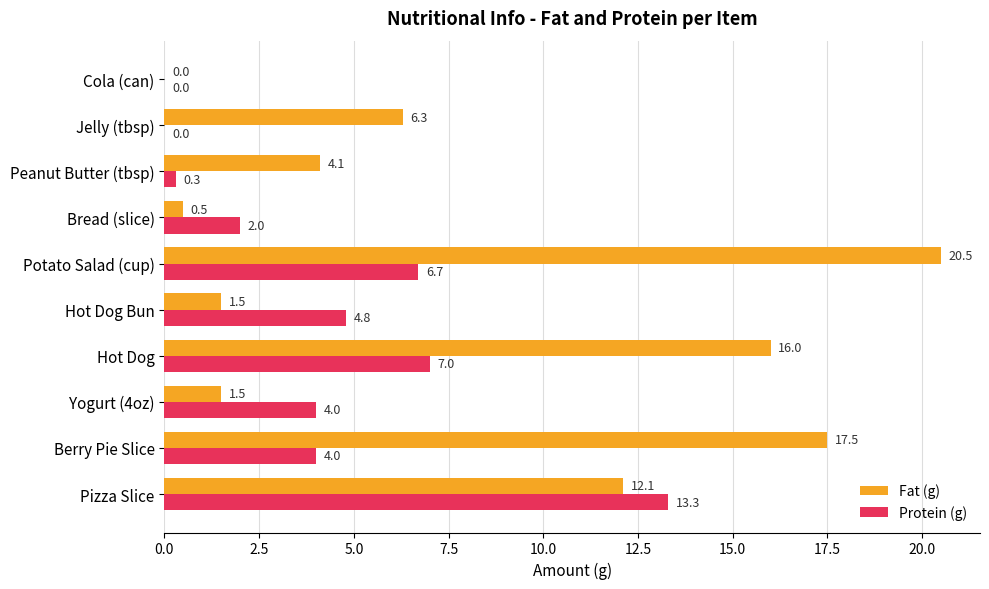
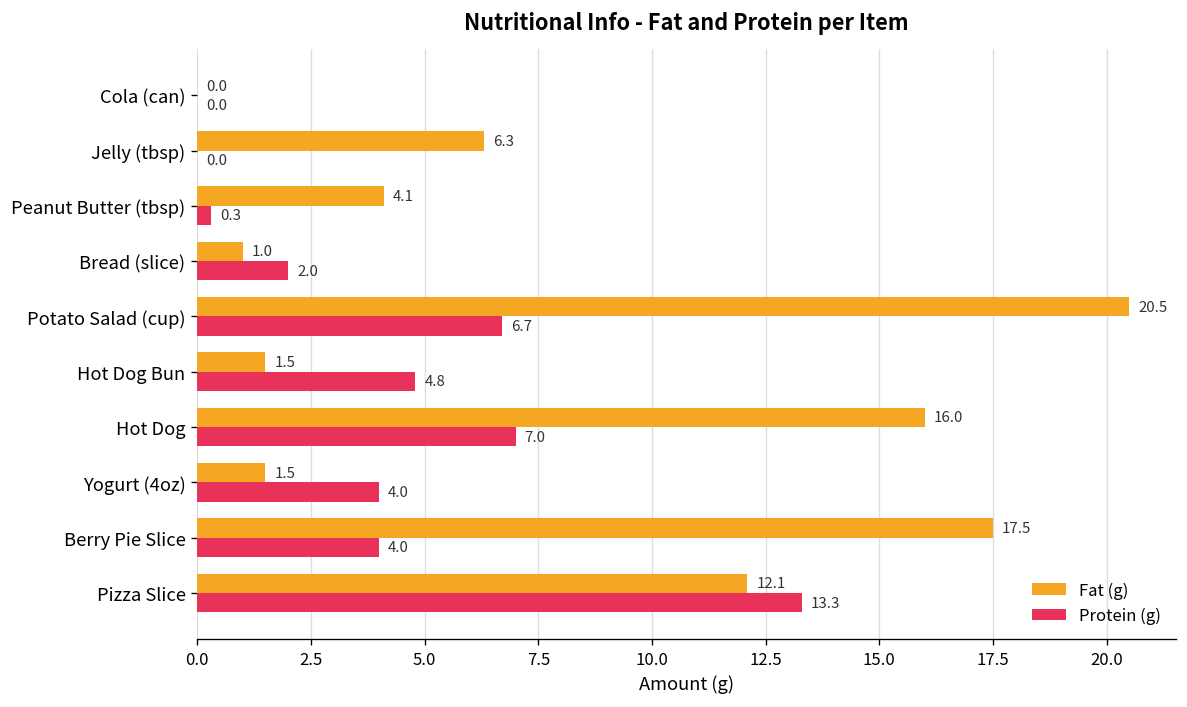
  {
    "Fat (g)": {
      "Cola (can)": 0.0,
      "Jelly (tbsp)": 6.3,
      "Peanut Butter (tbsp)": 4.1,
-     "Bread (slice)": 0.5,
+     "Bread (slice)": 1.0,
      "Potato Salad (cup)": 20.5,
      "Hot Dog Bun": 1.5,
      "Hot Dog": 16.0,
      "Yogurt (4oz)": 1.5,
      "Berry Pie Slice": 17.5,
      "Pizza Slice": 12.1
    },
    "Protein (g)": {
      "Cola (can)": 0.0,
      "Jelly (tbsp)": 0.0,
      "Peanut Butter (tbsp)": 0.3,
      "Bread (slice)": 2.0,
      "Potato Salad (cup)": 6.7,
      "Hot Dog Bun": 4.8,
      "Hot Dog": 7.0,
      "Yogurt (4oz)": 4.0,
      "Berry Pie Slice": 4.0,
      "Pizza Slice": 13.3
    }
  }
